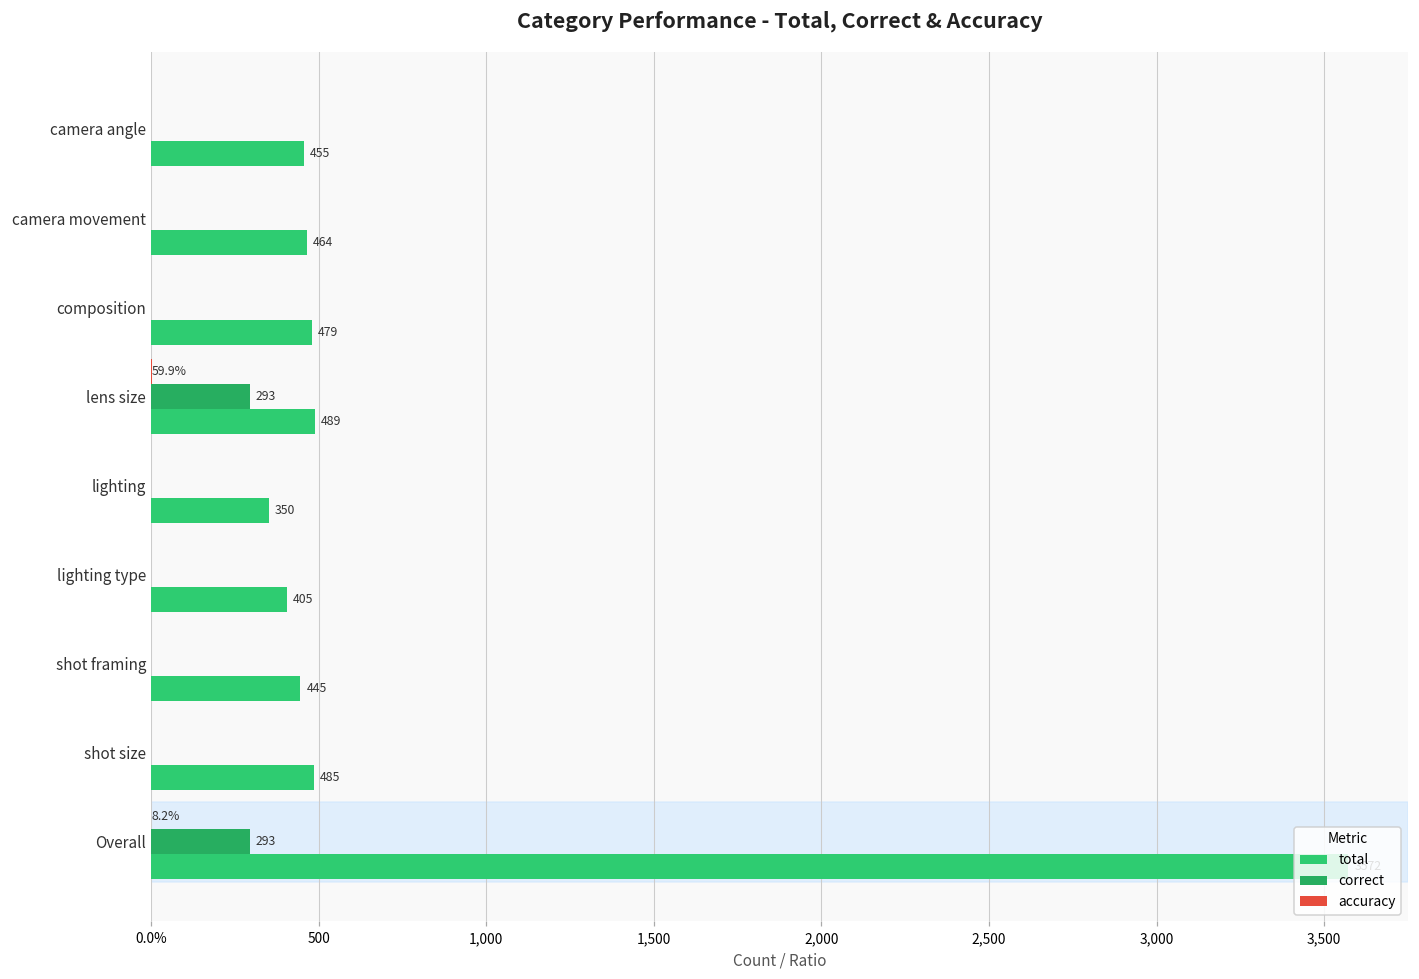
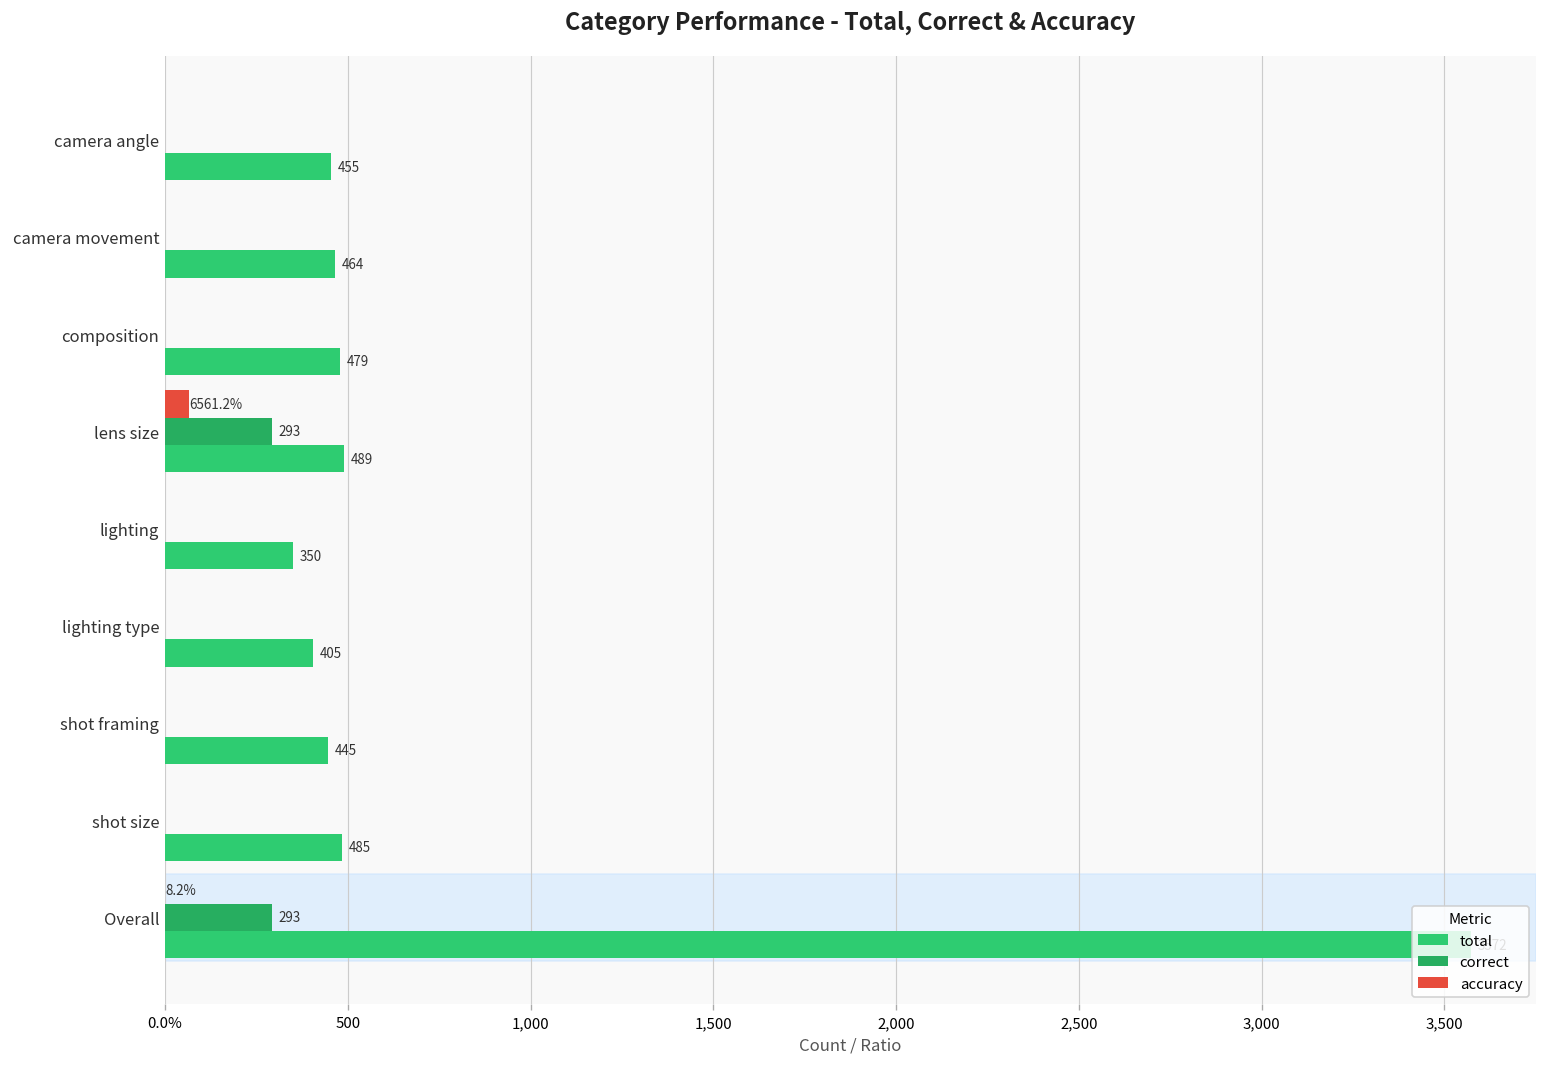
  {
    "accuracy": {
-     "lens size": "59.9%",
+     "lens size": "6561.2%",
      "Overall": "8.2%"
    }
  }
